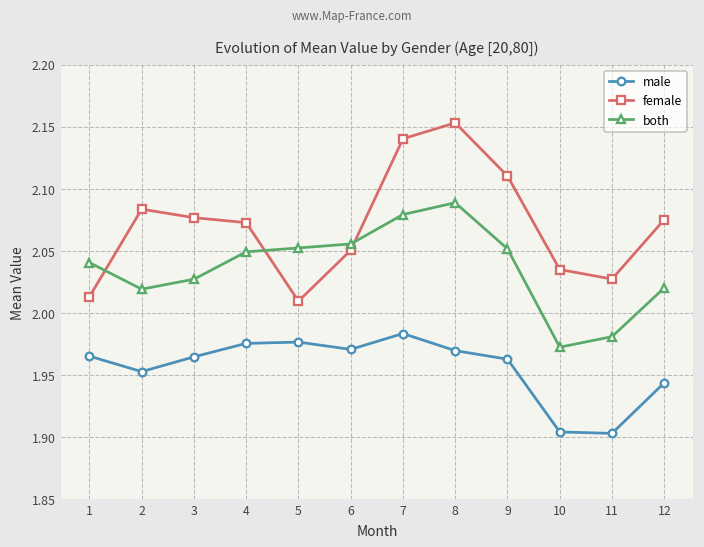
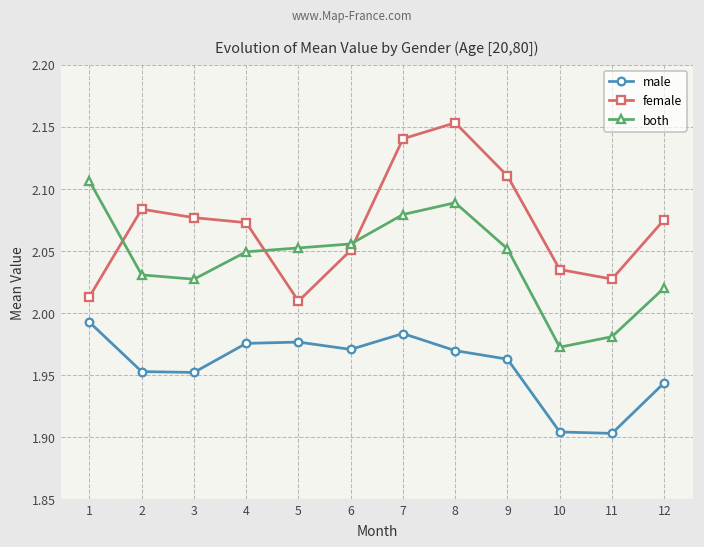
  {
    "male": {
-     "1": 1.965,
+     "1": 1.993,
      "2": 1.953,
-     "3": 1.965,
+     "3": 1.952,
      "4": 1.975,
      "5": 1.977,
      "6": 1.971,
      "7": 1.983,
      "8": 1.970,
      "9": 1.963,
      "10": 1.904,
      "11": 1.903,
      "12": 1.944
    },
    "female": {
      "1": 2.013,
      "2": 2.084,
      "3": 2.077,
      "4": 2.073,
      "5": 2.009,
      "6": 2.050,
      "7": 2.140,
      "8": 2.153,
      "9": 2.110,
      "10": 2.035,
      "11": 2.027,
      "12": 2.075
    },
    "both": {
-     "1": 2.041,
-     "2": 2.019,
+     "1": 2.106,
+     "2": 2.031,
      "3": 2.027,
      "4": 2.049,
      "5": 2.052,
      "6": 2.056,
      "7": 2.079,
      "8": 2.089,
      "9": 2.052,
      "10": 1.972,
      "11": 1.981,
      "12": 2.020
    }
  }
